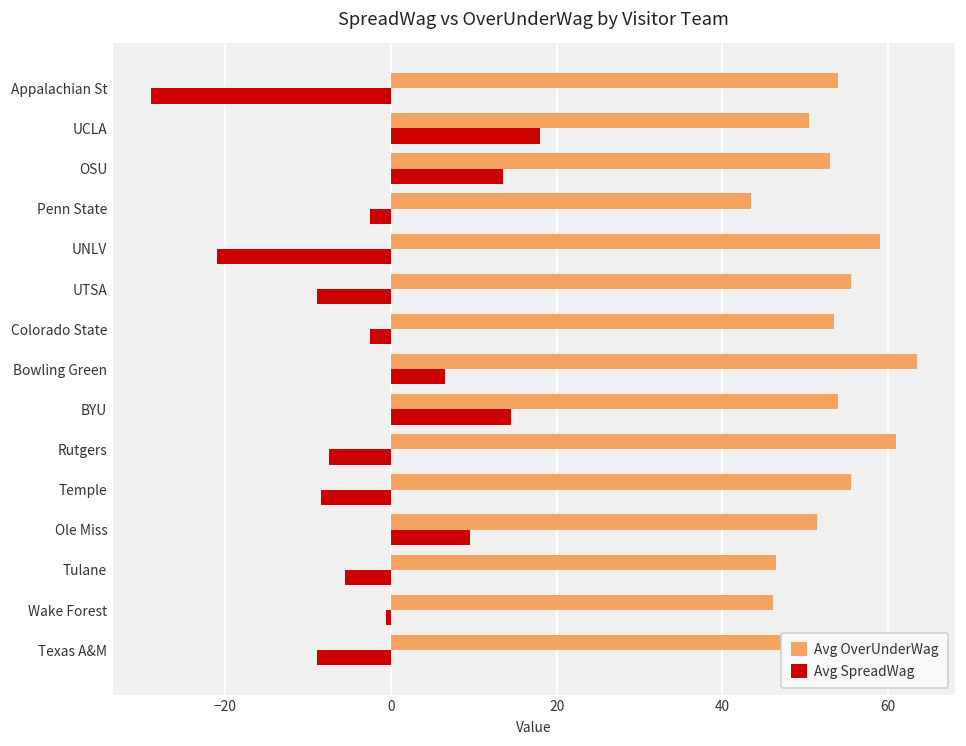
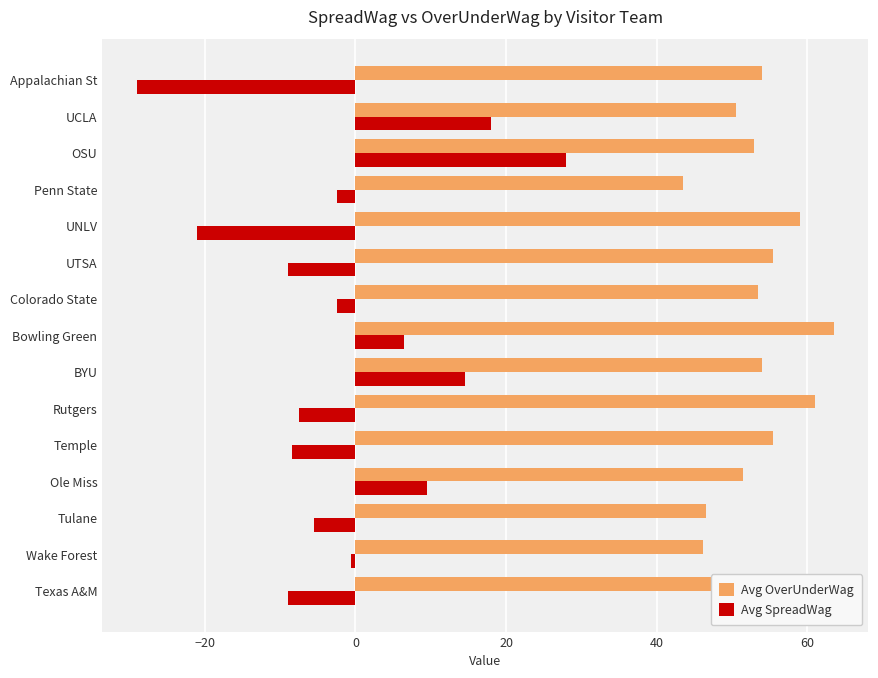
  {
    "Avg OverUnderWag": {
      "Appalachian St": 54,
      "UCLA": 51,
      "OSU": 53,
      "Penn State": 44,
      "UNLV": 59,
      "UTSA": 56,
      "Colorado State": 54,
      "Bowling Green": 64,
      "BYU": 54,
      "Rutgers": 61,
      "Temple": 56,
      "Ole Miss": 52,
      "Tulane": 47,
      "Wake Forest": 46
    },
    "Avg SpreadWag": {
      "Appalachian St": -29,
      "UCLA": 18,
-     "OSU": 14,
+     "OSU": 28,
      "Penn State": -3,
      "UNLV": -21,
      "UTSA": -9,
      "Colorado State": -3,
      "Bowling Green": 7,
      "BYU": 15,
      "Rutgers": -8,
      "Temple": -9,
      "Ole Miss": 10,
      "Tulane": -6,
      "Wake Forest": -1,
      "Texas A&M": -9
    }
  }
